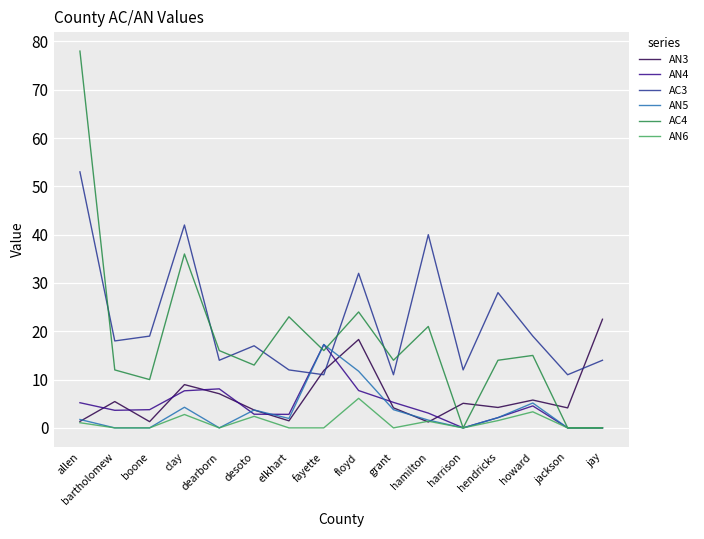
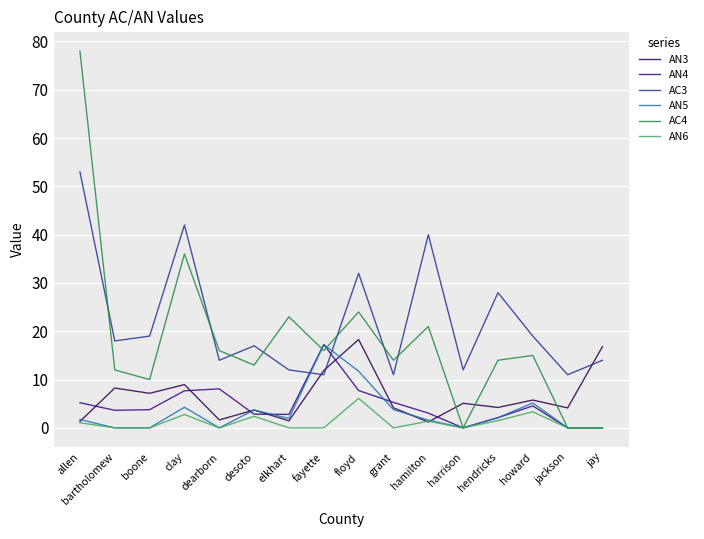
  {
    "AN3": {
-     "bartholomew": 5,
-     "boone": 1,
+     "bartholomew": 8,
+     "boone": 7,
      "clay": 9,
-     "dearborn": 7,
+     "dearborn": 2,
      "fayette": 12,
      "floyd": 18,
      "harrison": 5,
      "hendricks": 4,
      "howard": 6,
      "jackson": 4,
-     "jay": 22
+     "jay": 17
    },
    "AN5": {
      "clay": 4,
      "floyd": 12,
      "howard": 5
    }
  }
